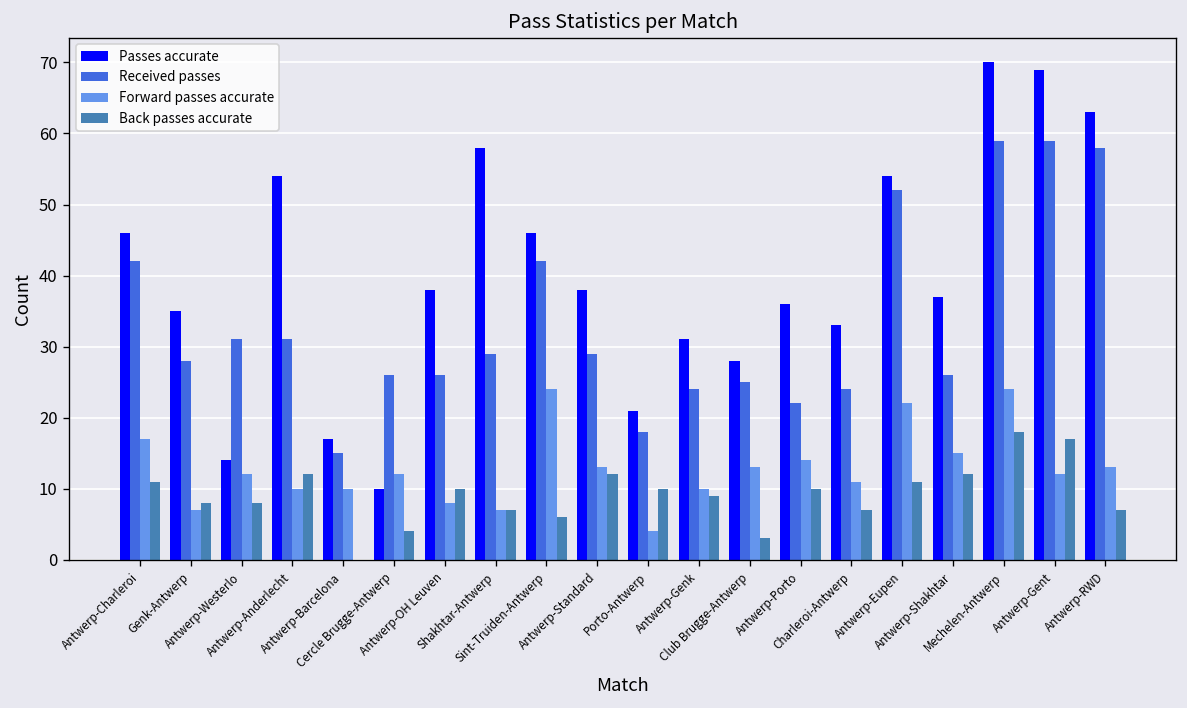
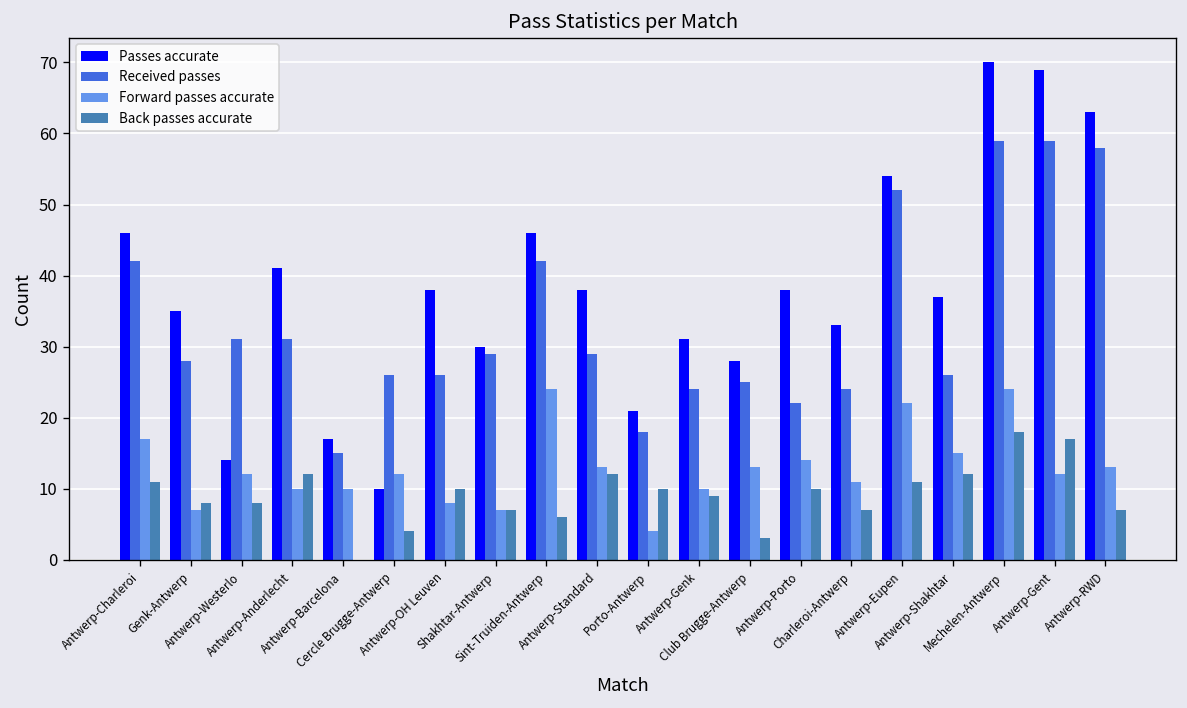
  {
    "Passes accurate": {
      "Antwerp-Charleroi": 46,
      "Genk-Antwerp": 35,
      "Antwerp-Westerlo": 14,
-     "Antwerp-Anderlecht": 54,
+     "Antwerp-Anderlecht": 41,
      "Antwerp-Barcelona": 17,
      "Cercle Brugge-Antwerp": 10,
      "Antwerp-OH Leuven": 38,
-     "Shakhtar-Antwerp": 58,
+     "Shakhtar-Antwerp": 30,
      "Sint-Truiden-Antwerp": 46,
      "Antwerp-Standard": 38,
      "Porto-Antwerp": 21,
      "Antwerp-Genk": 31,
      "Club Brugge-Antwerp": 28,
-     "Antwerp-Porto": 36,
+     "Antwerp-Porto": 38,
      "Charleroi-Antwerp": 33,
      "Antwerp-Eupen": 54,
      "Antwerp-Shakhtar": 37,
      "Mechelen-Antwerp": 70,
      "Antwerp-Gent": 69,
      "Antwerp-RWD": 63
    }
  }
